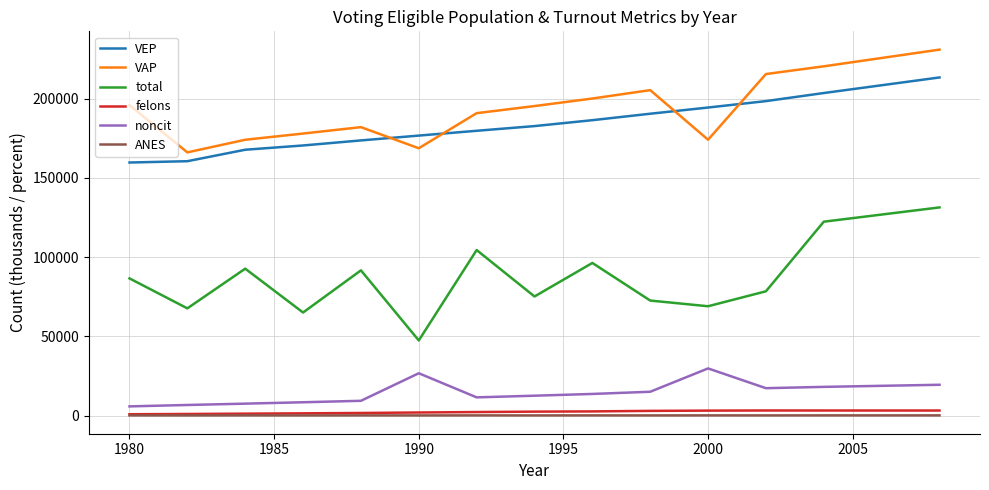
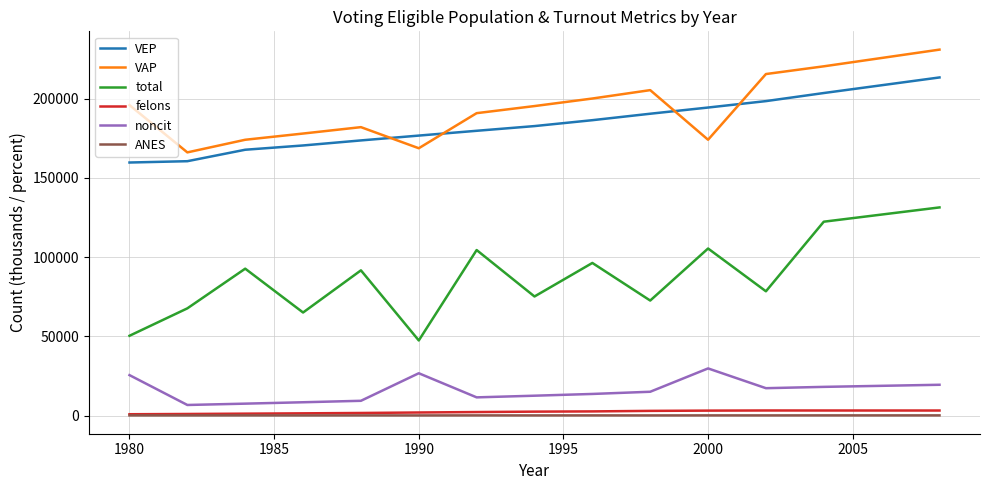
  {
    "VEP": {
      "1980": 160000,
      "1990": 177000,
      "2000": 194000
    },
    "VAP": {
      "1990": 169000,
      "2000": 174000
    },
    "total": {
-     "1980": 87000,
+     "1980": 50000,
      "1990": 47000,
-     "2000": 69000
+     "2000": 105000
    },
    "felons": {
      "1990": 2000,
      "2000": 3000
    },
    "noncit": {
-     "1980": 6000,
+     "1980": 25000,
      "1990": 27000,
      "2000": 30000
    },
    "ANES": {
      "1990": 0,
      "2000": 0
    }
  }
